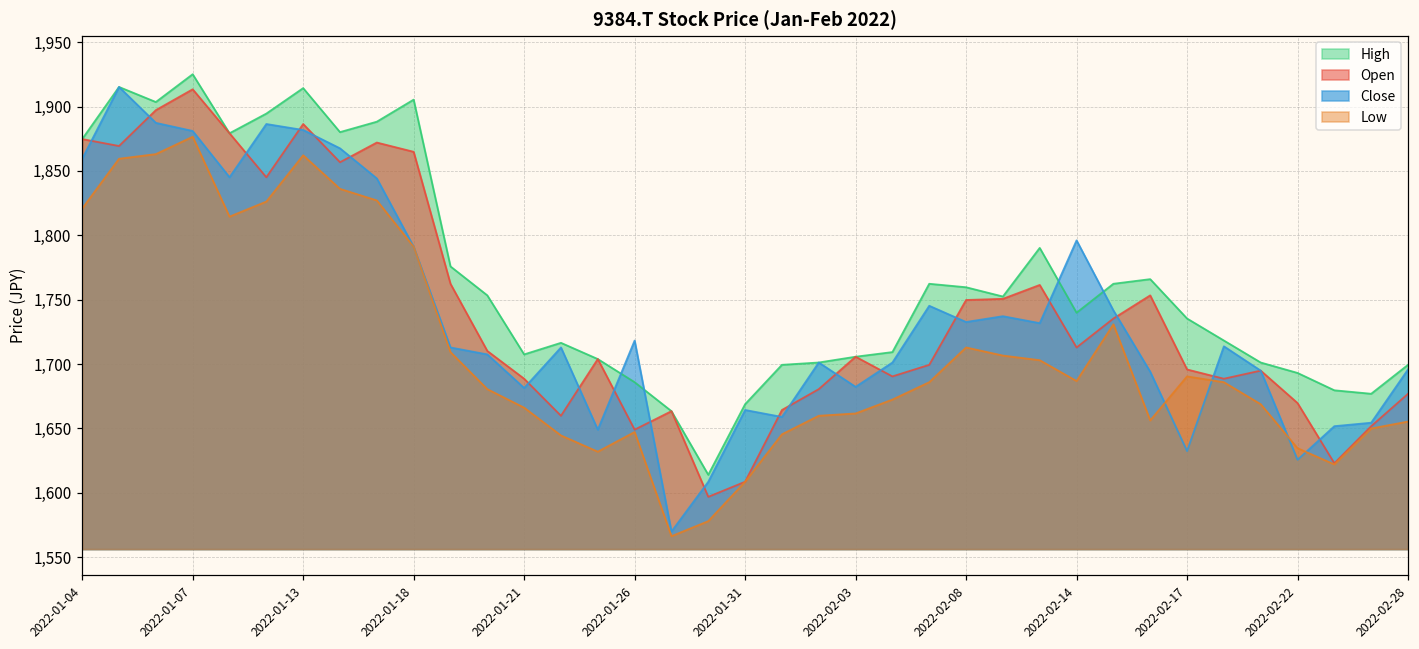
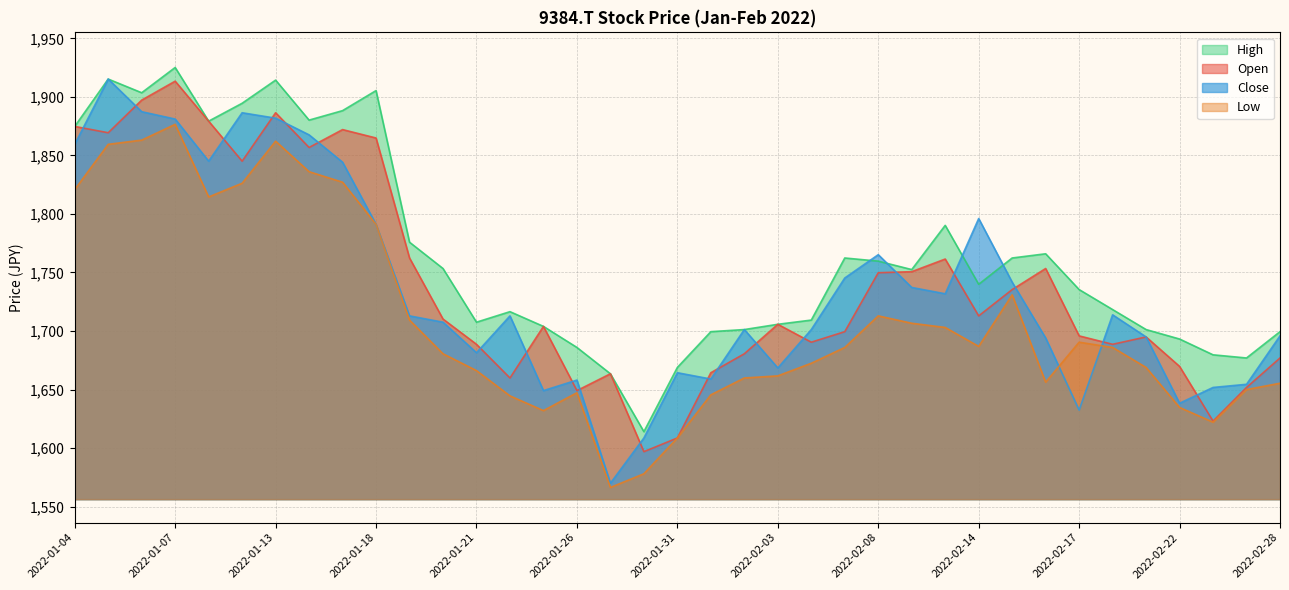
  {
    "High": {
      "2022-01-07": "1,925",
      "2022-01-13": "1,914",
      "2022-01-18": "1,905",
      "2022-01-21": "1,708",
      "2022-01-26": "1,686",
      "2022-01-31": "1,669",
      "2022-02-08": "1,760",
      "2022-02-14": "1,740",
      "2022-02-17": "1,735",
      "2022-02-22": "1,693",
      "2022-02-28": "1,699"
    },
    "Close": {
      "2022-01-04": "1,859",
      "2022-01-07": "1,881",
      "2022-01-13": "1,882",
      "2022-01-21": "1,681",
-     "2022-01-26": "1,718",
+     "2022-01-26": "1,658",
      "2022-01-31": "1,664",
-     "2022-02-03": "1,682",
-     "2022-02-08": "1,733",
+     "2022-02-03": "1,668",
+     "2022-02-08": "1,765",
      "2022-02-14": "1,796",
      "2022-02-17": "1,632",
-     "2022-02-22": "1,626",
+     "2022-02-22": "1,638",
      "2022-02-28": "1,696"
    }
  }
